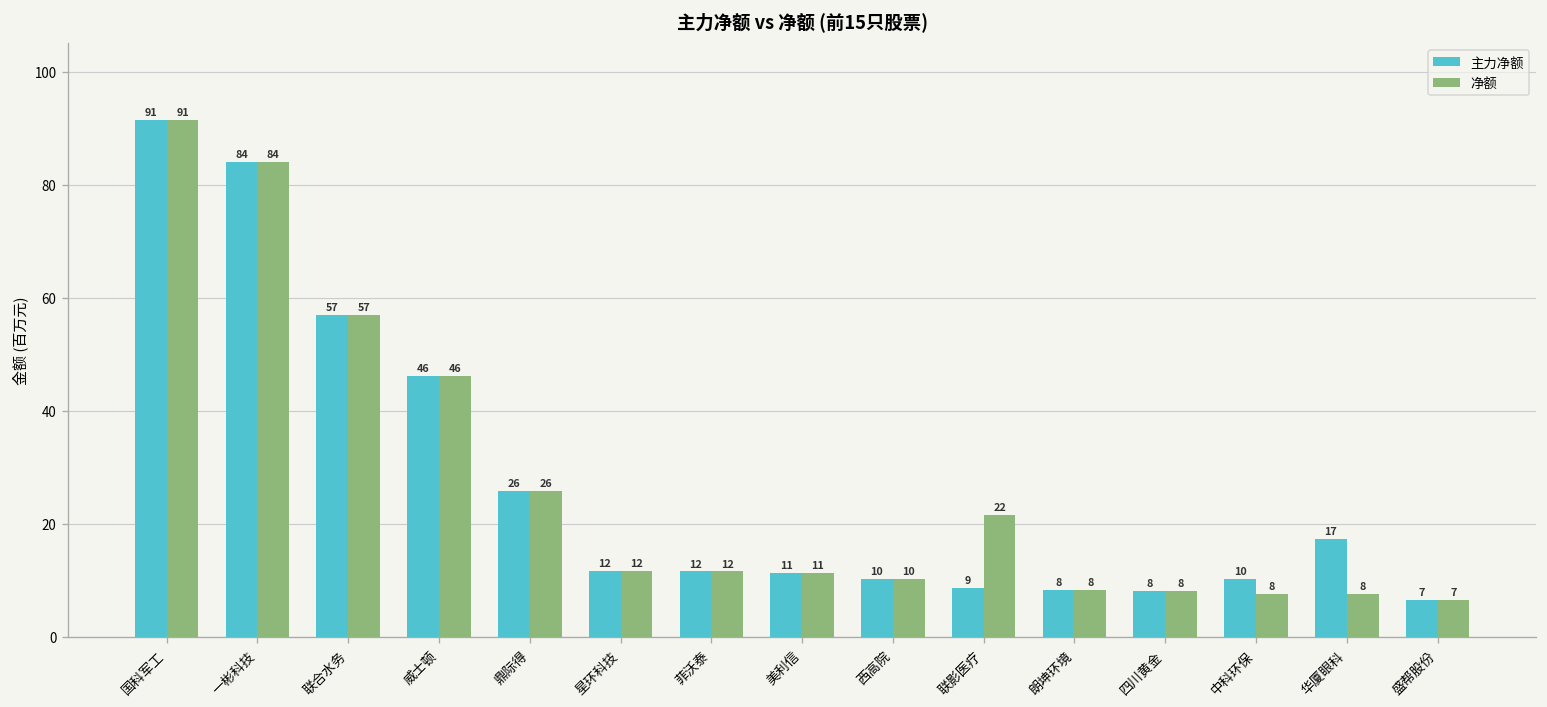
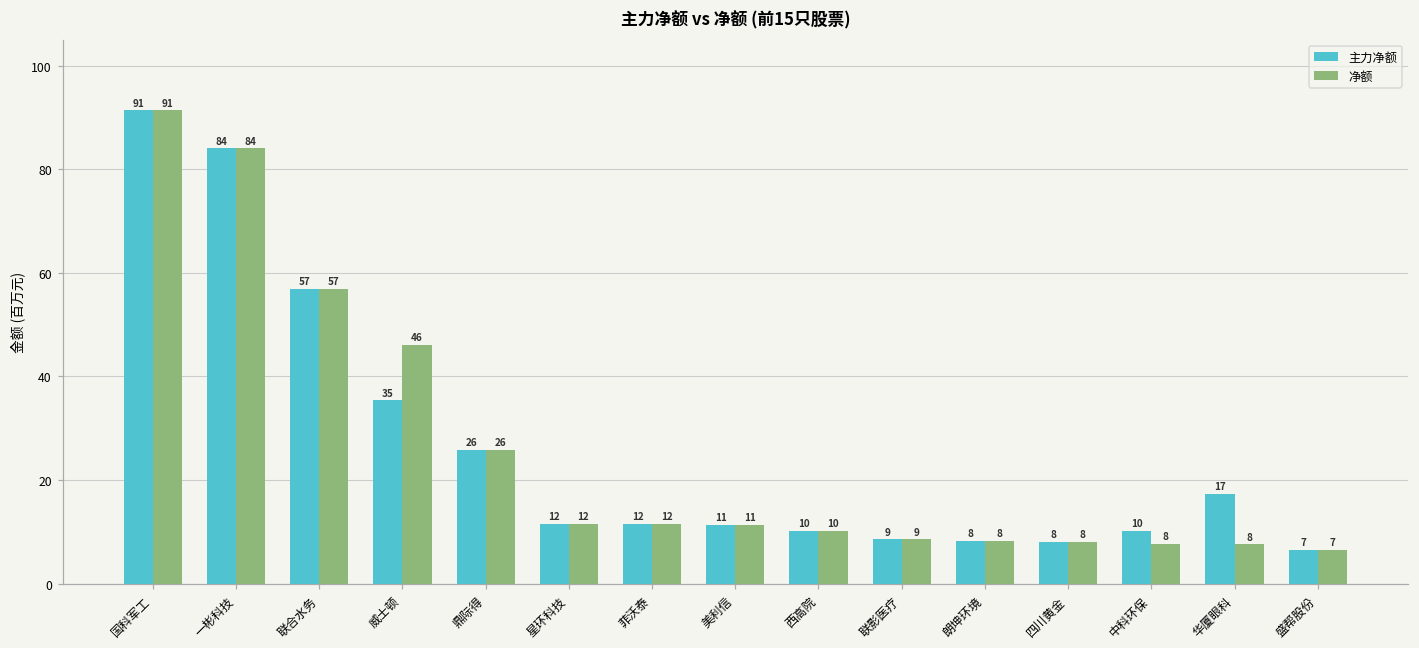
  {
    "主力净额": {
      "国科军工": 91,
      "一彬科技": 84,
      "联合水务": 57,
-     "威士顿": 46,
+     "威士顿": 35,
      "鼎际得": 26,
      "星环科技": 12,
      "菲沃泰": 12,
      "美利信": 11,
      "西高院": 10,
      "联影医疗": 9,
      "朗坤环境": 8,
      "四川黄金": 8,
      "中科环保": 10,
      "华厦眼科": 17,
      "盛帮股份": 7
    },
    "净额": {
      "国科军工": 91,
      "一彬科技": 84,
      "联合水务": 57,
      "威士顿": 46,
      "鼎际得": 26,
      "星环科技": 12,
      "菲沃泰": 12,
      "美利信": 11,
      "西高院": 10,
-     "联影医疗": 22,
+     "联影医疗": 9,
      "朗坤环境": 8,
      "四川黄金": 8,
      "中科环保": 8,
      "华厦眼科": 8,
      "盛帮股份": 7
    }
  }
